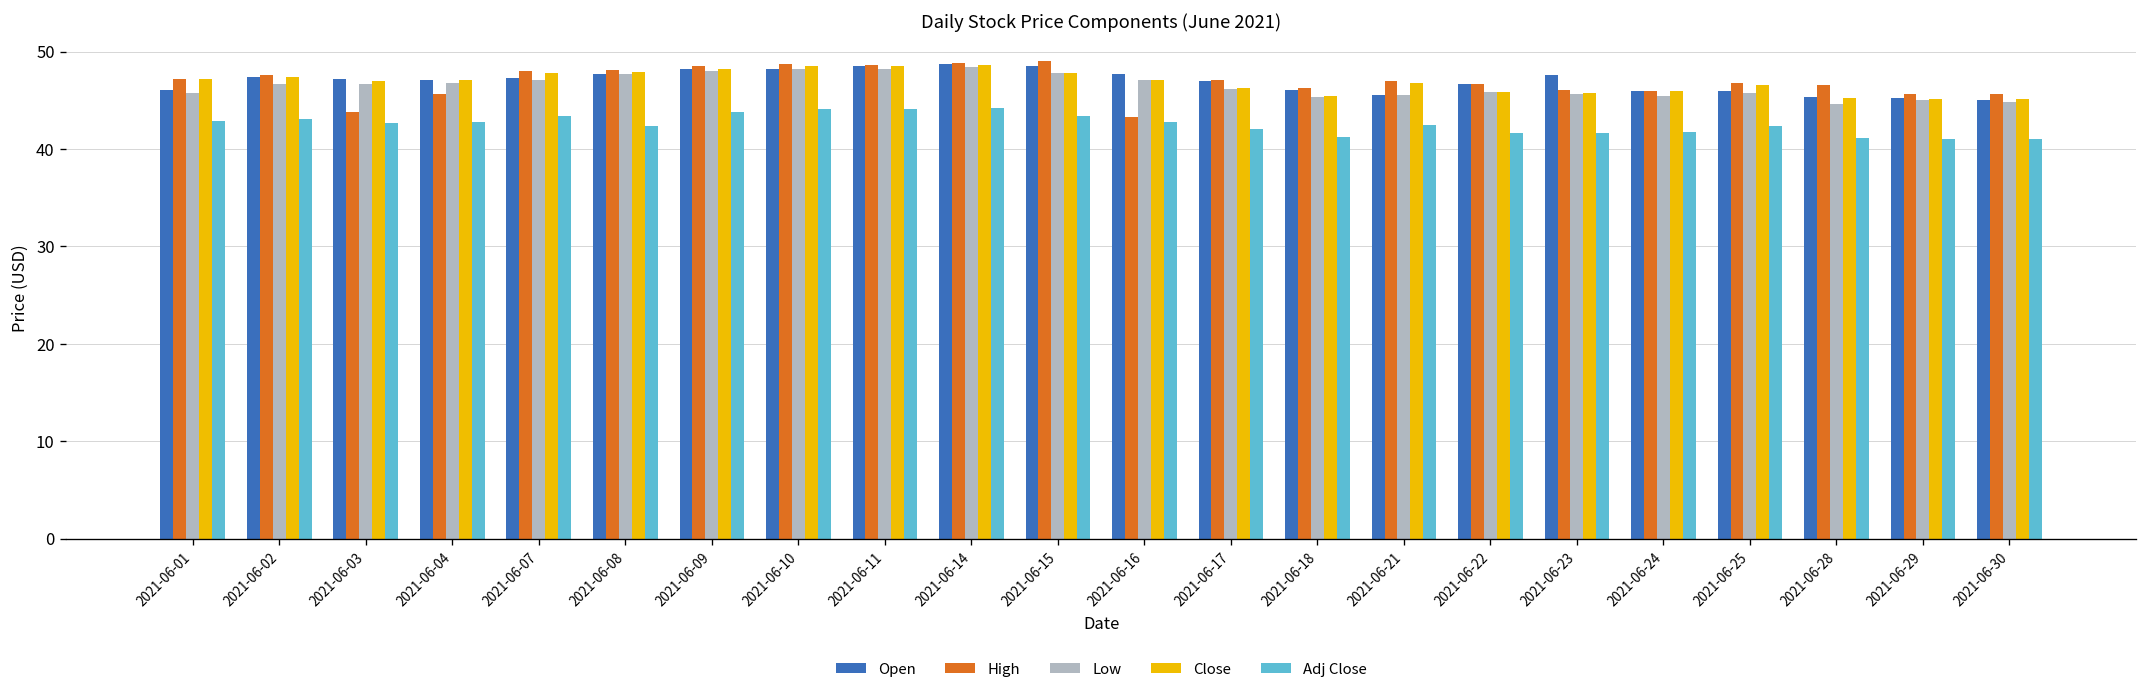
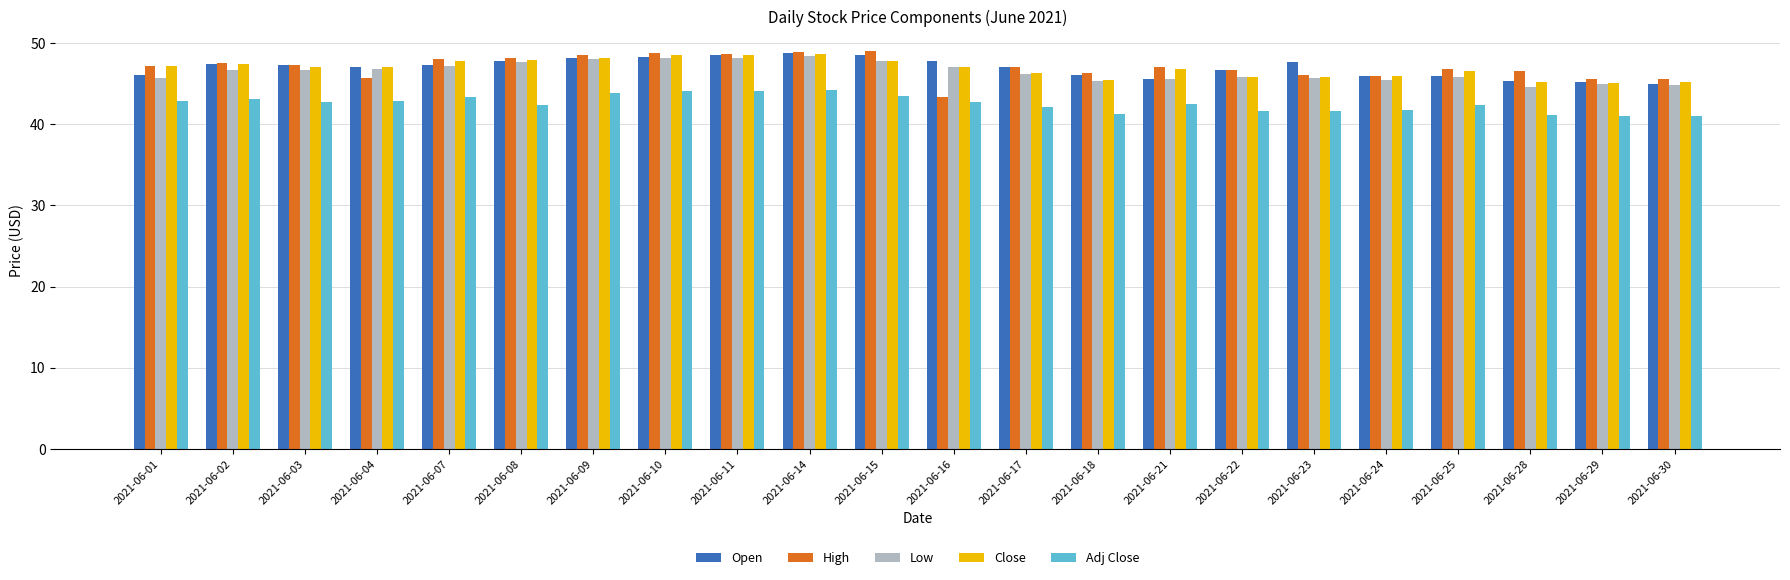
  {
    "Open": {
      "2021-06-01": 46,
      "2021-06-02": 47,
      "2021-06-03": 47,
      "2021-06-04": 47,
      "2021-06-07": 47,
      "2021-06-08": 48,
      "2021-06-09": 48,
      "2021-06-10": 48,
      "2021-06-11": 49,
      "2021-06-14": 49,
      "2021-06-15": 49,
      "2021-06-16": 48,
      "2021-06-17": 47,
      "2021-06-18": 46,
      "2021-06-21": 46,
      "2021-06-22": 47,
      "2021-06-23": 48,
      "2021-06-24": 46,
      "2021-06-25": 46,
      "2021-06-28": 45,
      "2021-06-29": 45,
      "2021-06-30": 45
    },
    "High": {
      "2021-06-01": 47,
      "2021-06-02": 48,
-     "2021-06-03": 44,
+     "2021-06-03": 47,
      "2021-06-04": 46,
      "2021-06-07": 48,
      "2021-06-08": 48,
      "2021-06-09": 49,
      "2021-06-10": 49,
      "2021-06-11": 49,
      "2021-06-14": 49,
      "2021-06-15": 49,
      "2021-06-16": 43,
      "2021-06-17": 47,
      "2021-06-18": 46,
      "2021-06-21": 47,
      "2021-06-22": 47,
      "2021-06-23": 46,
      "2021-06-24": 46,
      "2021-06-25": 47,
      "2021-06-28": 47,
      "2021-06-29": 46,
      "2021-06-30": 46
    },
    "Low": {
      "2021-06-01": 46,
      "2021-06-02": 47,
      "2021-06-03": 47,
      "2021-06-04": 47,
      "2021-06-07": 47,
      "2021-06-08": 48,
      "2021-06-09": 48,
      "2021-06-10": 48,
      "2021-06-11": 48,
      "2021-06-14": 48,
      "2021-06-15": 48,
      "2021-06-16": 47,
      "2021-06-17": 46,
      "2021-06-18": 45,
      "2021-06-21": 46,
      "2021-06-22": 46,
      "2021-06-23": 46,
      "2021-06-24": 45,
      "2021-06-25": 46,
      "2021-06-28": 45,
      "2021-06-29": 45,
      "2021-06-30": 45
    },
    "Close": {
      "2021-06-01": 47,
      "2021-06-02": 47,
      "2021-06-03": 47,
      "2021-06-04": 47,
      "2021-06-07": 48,
      "2021-06-08": 48,
      "2021-06-09": 48,
      "2021-06-10": 49,
      "2021-06-11": 49,
      "2021-06-14": 49,
      "2021-06-15": 48,
      "2021-06-16": 47,
      "2021-06-17": 46,
      "2021-06-18": 45,
      "2021-06-21": 47,
      "2021-06-22": 46,
      "2021-06-23": 46,
      "2021-06-24": 46,
      "2021-06-25": 47,
      "2021-06-28": 45,
      "2021-06-29": 45,
      "2021-06-30": 45
    },
    "Adj Close": {
      "2021-06-01": 43,
      "2021-06-02": 43,
      "2021-06-03": 43,
      "2021-06-04": 43,
      "2021-06-07": 43,
      "2021-06-08": 42,
      "2021-06-09": 44,
      "2021-06-10": 44,
      "2021-06-11": 44,
      "2021-06-14": 44,
      "2021-06-15": 43,
      "2021-06-16": 43,
      "2021-06-17": 42,
      "2021-06-18": 41,
      "2021-06-21": 43,
      "2021-06-22": 42,
      "2021-06-23": 42,
      "2021-06-24": 42,
      "2021-06-25": 42,
      "2021-06-28": 41,
      "2021-06-29": 41,
      "2021-06-30": 41
    }
  }
